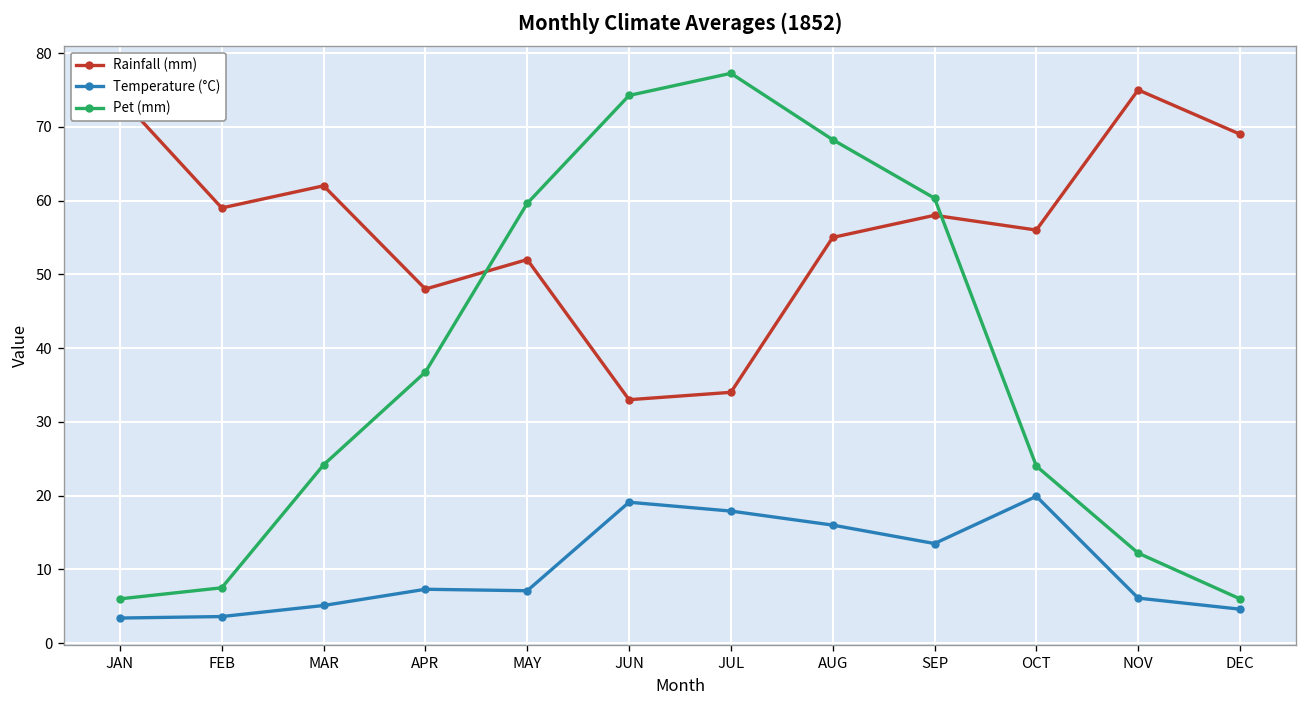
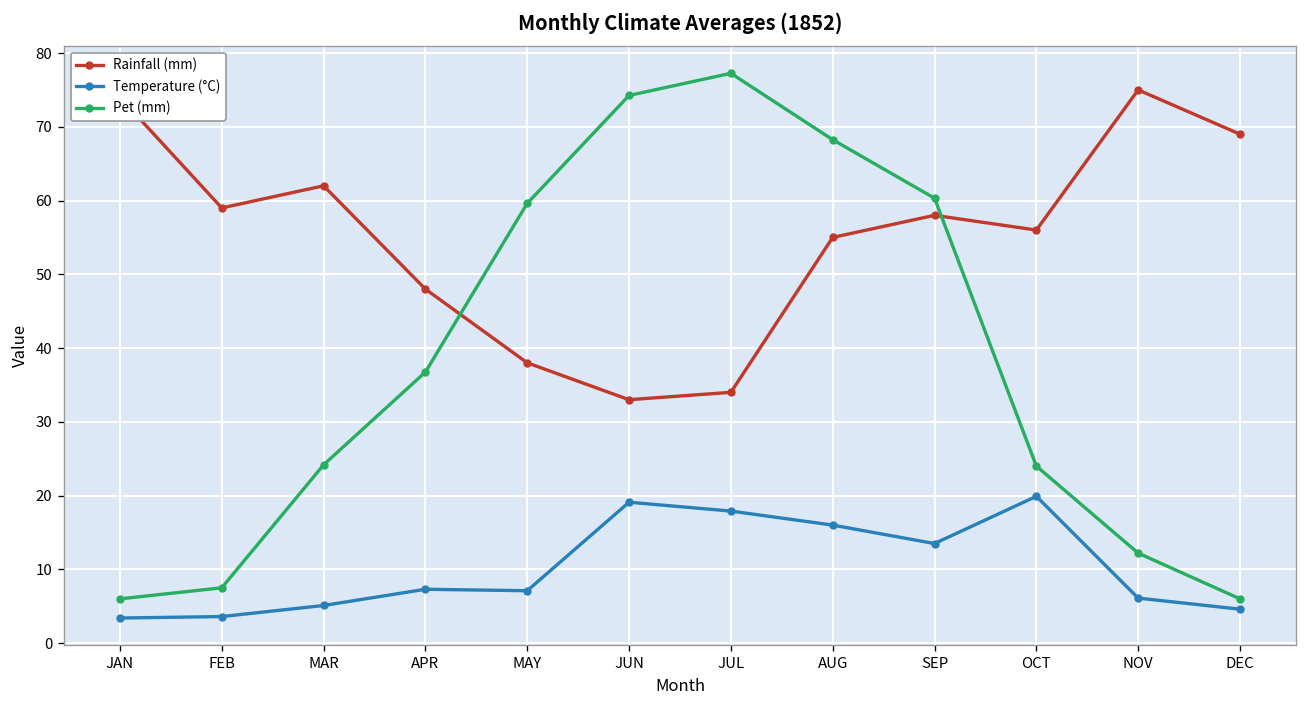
  {
    "Rainfall (mm)": {
      "FEB": 59,
      "MAR": 62,
      "APR": 48,
-     "MAY": 52,
+     "MAY": 38,
      "JUN": 33,
      "JUL": 34,
      "AUG": 55,
      "SEP": 58,
      "OCT": 56,
      "NOV": 75,
      "DEC": 69
    },
    "Temperature (°C)": {
      "JAN": 3,
      "FEB": 4,
      "MAR": 5,
      "APR": 7,
      "MAY": 7,
      "JUN": 19,
      "JUL": 18,
      "AUG": 16,
      "SEP": 14,
      "OCT": 20,
      "NOV": 6,
      "DEC": 5
    },
    "Pet (mm)": {
      "JAN": 6,
      "FEB": 8,
      "MAR": 24,
      "APR": 37,
      "MAY": 60,
      "JUN": 74,
      "JUL": 77,
      "AUG": 68,
      "SEP": 60,
      "OCT": 24,
      "NOV": 12,
      "DEC": 6
    }
  }
